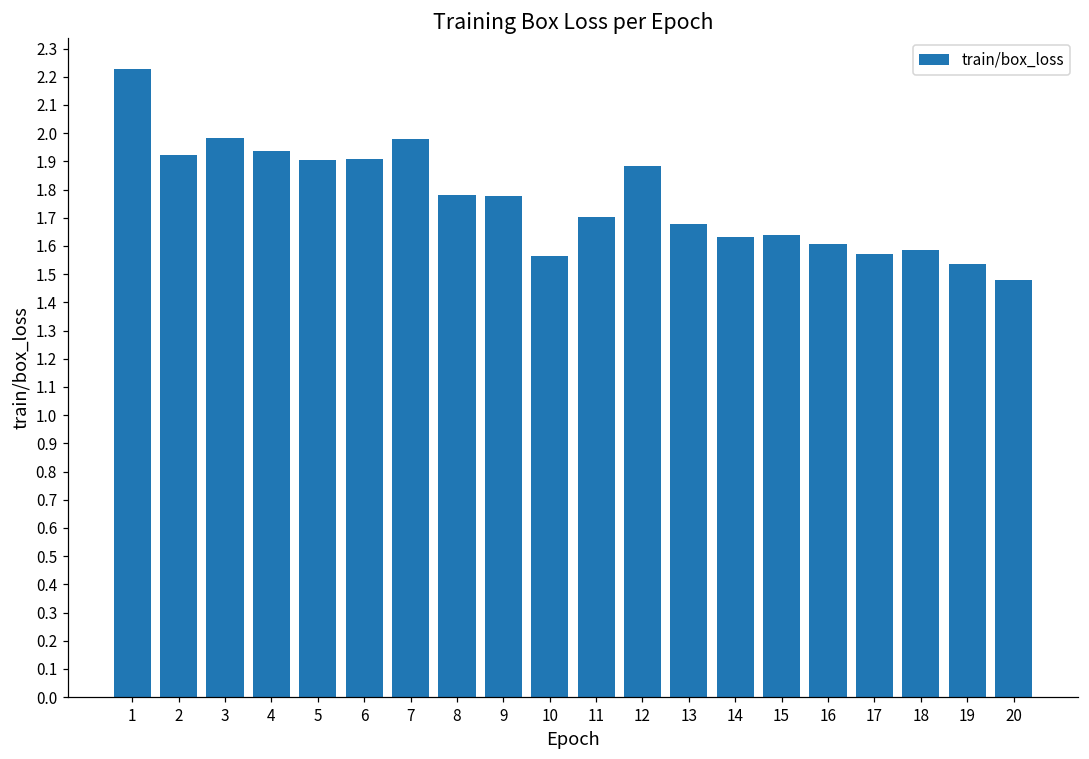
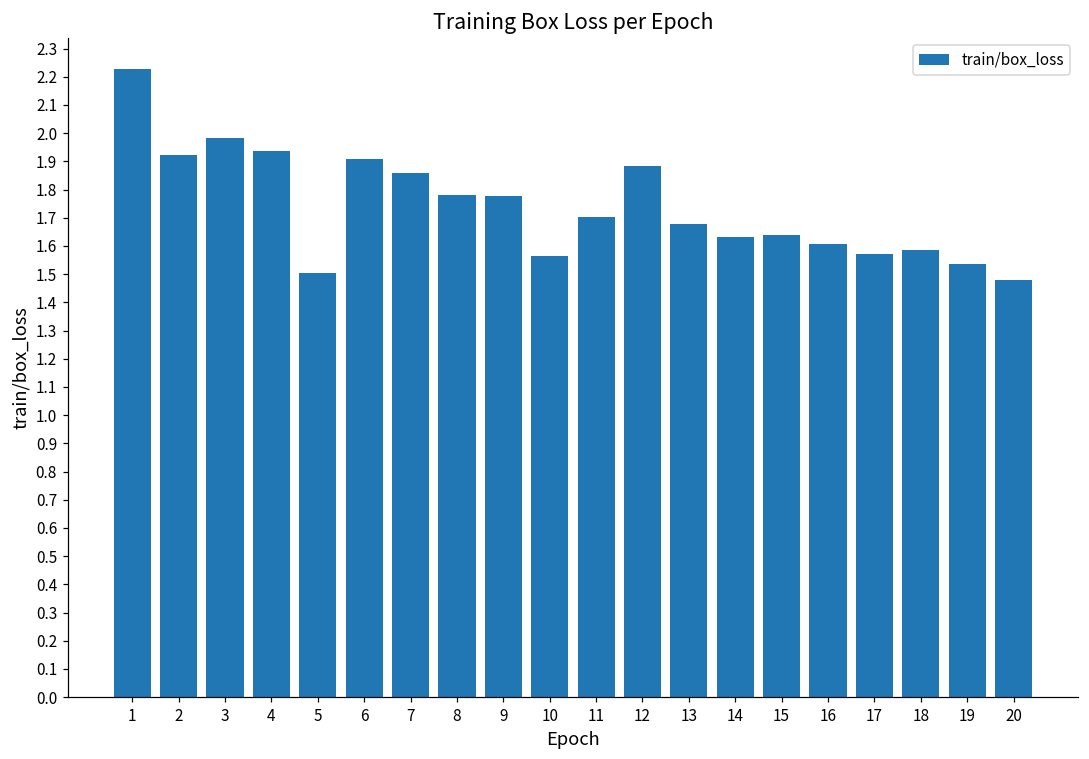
  {
    "1": 2.23,
    "2": 1.92,
    "3": 1.98,
    "4": 1.94,
-   "5": 1.90,
+   "5": 1.50,
    "6": 1.91,
-   "7": 1.98,
+   "7": 1.86,
    "8": 1.78,
    "9": 1.78,
    "10": 1.57,
    "11": 1.70,
    "12": 1.88,
    "13": 1.68,
    "14": 1.63,
    "15": 1.64,
    "16": 1.61,
    "17": 1.57,
    "18": 1.59,
    "19": 1.54,
    "20": 1.48
  }
